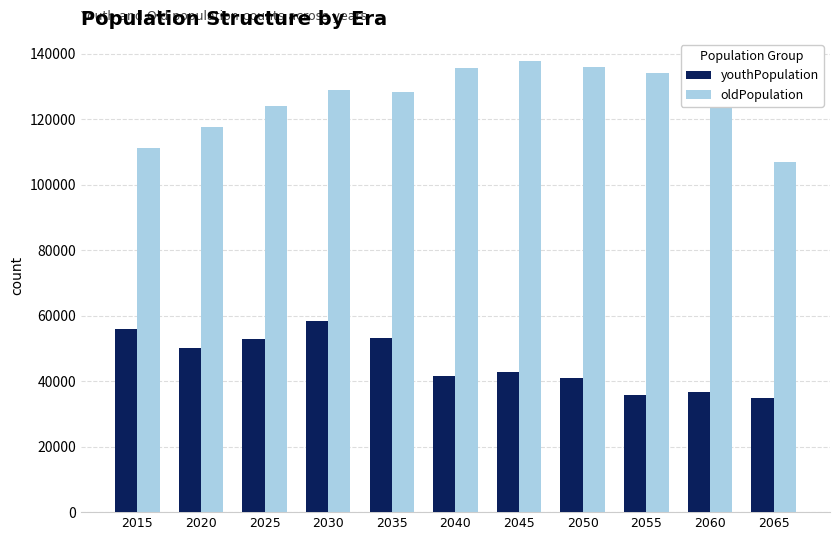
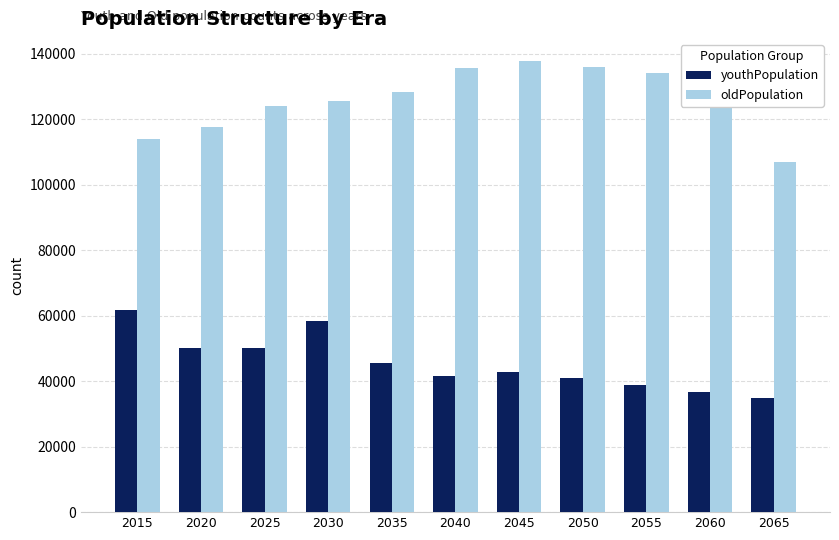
  {
    "youthPopulation": {
-     "2015": 56000,
+     "2015": 62000,
      "2020": 50000,
-     "2025": 53000,
+     "2025": 50000,
      "2030": 58000,
-     "2035": 53000,
+     "2035": 45000,
      "2040": 42000,
      "2045": 43000,
      "2050": 41000,
-     "2055": 36000,
+     "2055": 39000,
      "2060": 37000,
      "2065": 35000
    },
    "oldPopulation": {
-     "2015": 111000,
+     "2015": 114000,
      "2020": 118000,
      "2025": 124000,
-     "2030": 129000,
+     "2030": 126000,
      "2035": 128000,
      "2040": 136000,
      "2045": 138000,
      "2050": 136000,
      "2055": 134000,
      "2065": 107000
    }
  }
